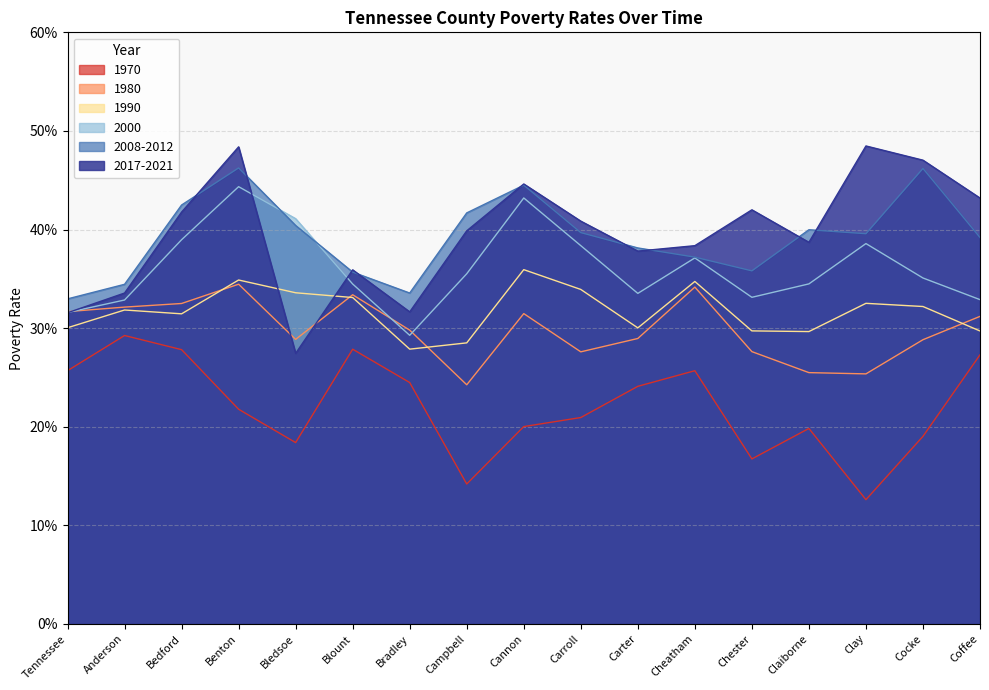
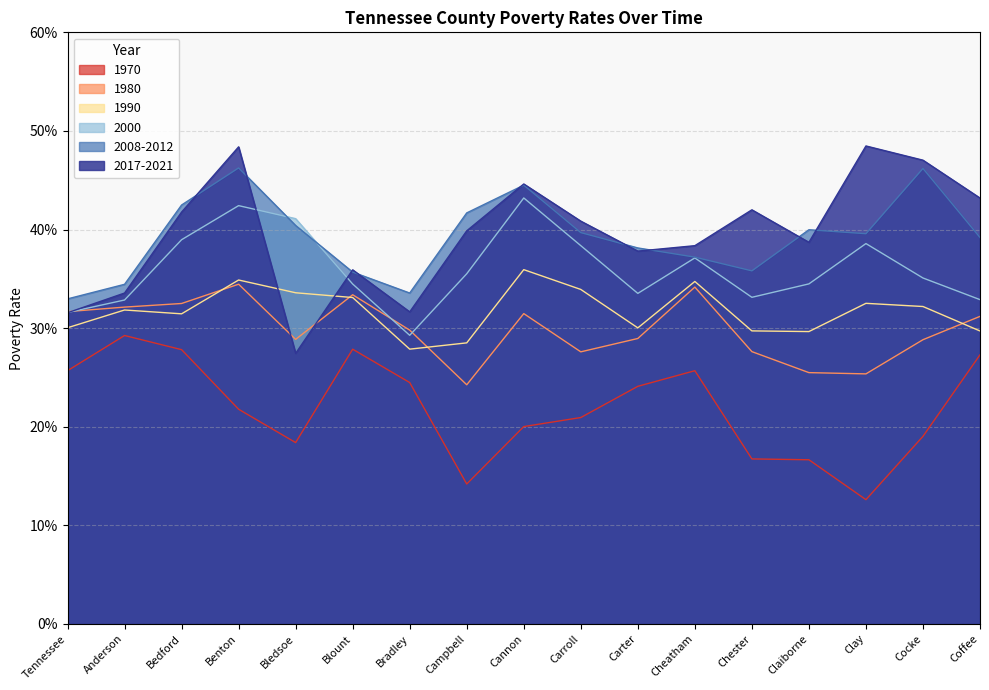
  {
    "1970": {
      "Tennessee": "26%",
      "Anderson": "29%",
      "Bedford": "28%",
      "Benton": "22%",
      "Bledsoe": "18%",
      "Blount": "28%",
      "Bradley": "24%",
      "Campbell": "14%",
      "Cannon": "20%",
      "Carroll": "21%",
      "Carter": "24%",
      "Cheatham": "26%",
      "Chester": "17%",
-     "Claiborne": "20%",
+     "Claiborne": "17%",
      "Clay": "13%",
      "Cocke": "19%",
      "Coffee": "27%"
    },
    "1980": {
      "Anderson": "32%",
      "Bedford": "32%",
      "Benton": "34%",
      "Bledsoe": "29%",
      "Blount": "33%",
      "Bradley": "30%",
      "Campbell": "24%",
      "Cannon": "31%",
      "Carroll": "28%",
      "Carter": "29%",
      "Cheatham": "34%",
      "Chester": "28%",
      "Claiborne": "25%",
      "Clay": "25%",
      "Cocke": "29%",
      "Coffee": "31%"
    },
    "1990": {
      "Tennessee": "30%",
      "Anderson": "32%",
      "Bedford": "31%",
      "Benton": "35%",
      "Bledsoe": "34%",
      "Blount": "33%",
      "Bradley": "28%",
      "Campbell": "29%",
      "Cannon": "36%",
      "Carroll": "34%",
      "Carter": "30%",
      "Cheatham": "35%",
      "Chester": "30%",
      "Claiborne": "30%",
      "Clay": "33%",
      "Cocke": "32%",
      "Coffee": "30%"
    },
    "2000": {
      "Anderson": "33%",
      "Bedford": "39%",
-     "Benton": "44%",
+     "Benton": "42%",
      "Bledsoe": "41%",
      "Blount": "34%",
      "Bradley": "29%",
      "Campbell": "36%",
      "Cannon": "43%",
      "Carroll": "38%",
      "Carter": "34%",
      "Chester": "33%",
      "Claiborne": "34%",
      "Clay": "39%",
      "Cocke": "35%",
      "Coffee": "33%"
    },
    "2008-2012": {
      "Tennessee": "33%",
      "Anderson": "34%",
      "Bedford": "42%",
      "Benton": "46%",
      "Bledsoe": "40%",
      "Bradley": "34%",
      "Campbell": "42%",
      "Carroll": "40%",
      "Carter": "38%",
      "Chester": "36%",
      "Claiborne": "40%",
      "Clay": "40%",
      "Cocke": "46%",
      "Coffee": "39%"
    },
    "2017-2021": {
      "Anderson": "34%",
      "Bedford": "42%",
      "Benton": "48%",
      "Bledsoe": "27%",
      "Bradley": "32%",
      "Campbell": "40%",
      "Carroll": "41%",
      "Carter": "38%",
      "Cheatham": "38%",
      "Chester": "42%",
      "Claiborne": "39%",
      "Clay": "48%",
      "Cocke": "47%",
      "Coffee": "43%"
    }
  }
